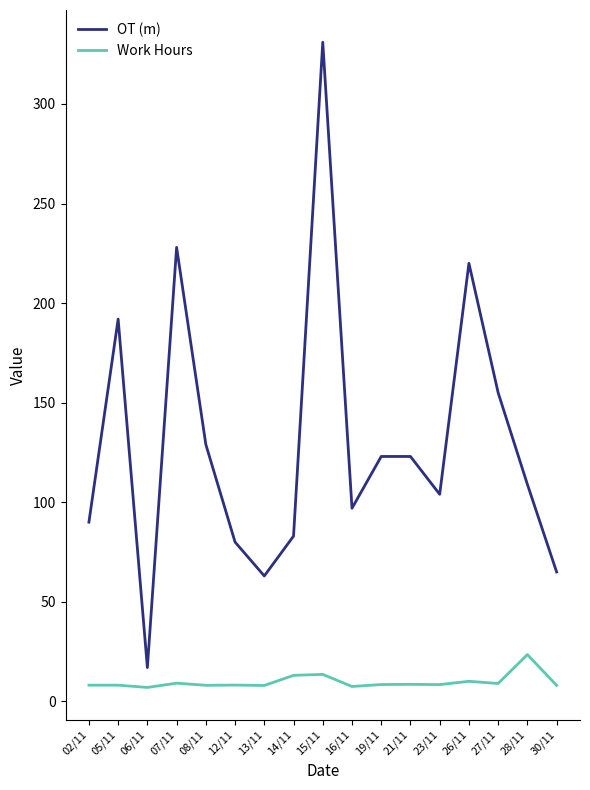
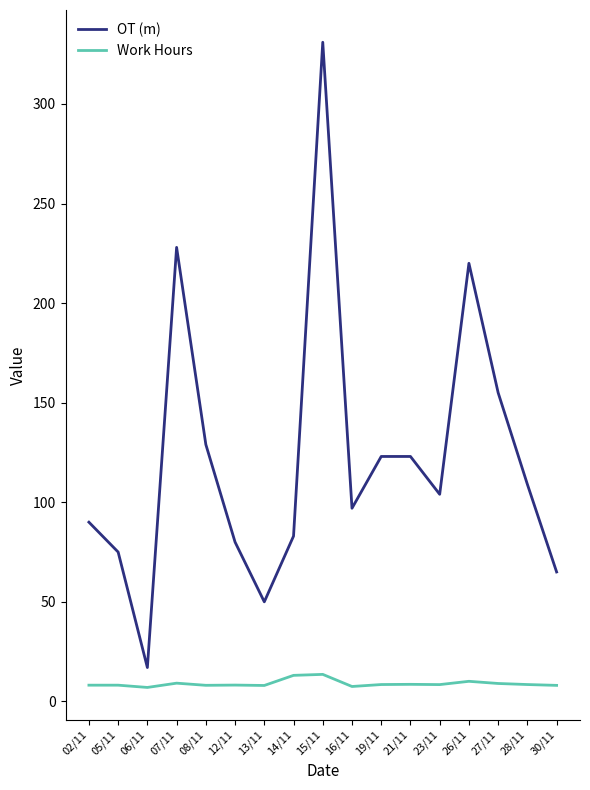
  {
    "OT (m)": {
      "02/11": 90,
-     "05/11": 192,
+     "05/11": 75,
      "06/11": 17,
      "07/11": 228,
      "08/11": 129,
      "12/11": 80,
-     "13/11": 63,
+     "13/11": 50,
      "14/11": 83,
      "15/11": 331,
      "16/11": 97,
      "19/11": 123,
      "21/11": 123,
      "23/11": 104,
      "26/11": 220,
      "27/11": 155,
      "28/11": 109,
      "30/11": 65
    },
    "Work Hours": {
      "02/11": 8,
      "05/11": 8,
      "06/11": 7,
      "07/11": 9,
      "08/11": 8,
      "12/11": 8,
      "13/11": 8,
      "14/11": 13,
      "15/11": 14,
      "16/11": 7,
      "19/11": 8,
      "21/11": 9,
      "23/11": 8,
      "26/11": 10,
      "27/11": 9,
-     "28/11": 24,
+     "28/11": 8,
      "30/11": 8
    }
  }
